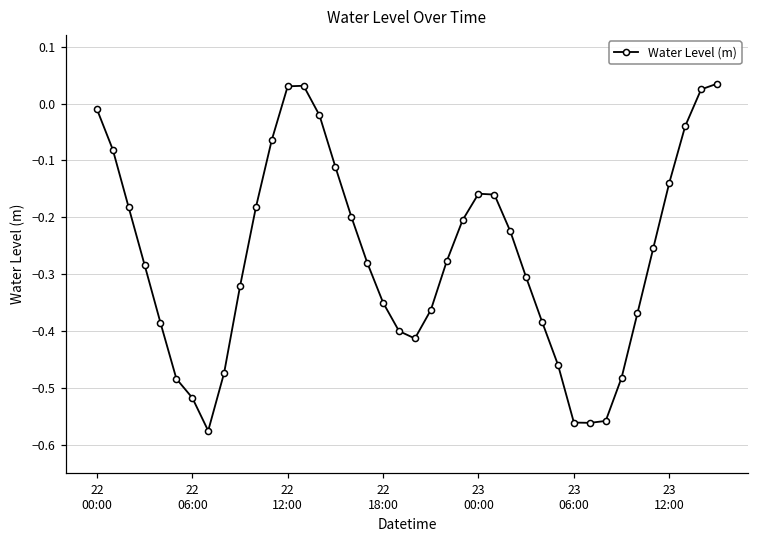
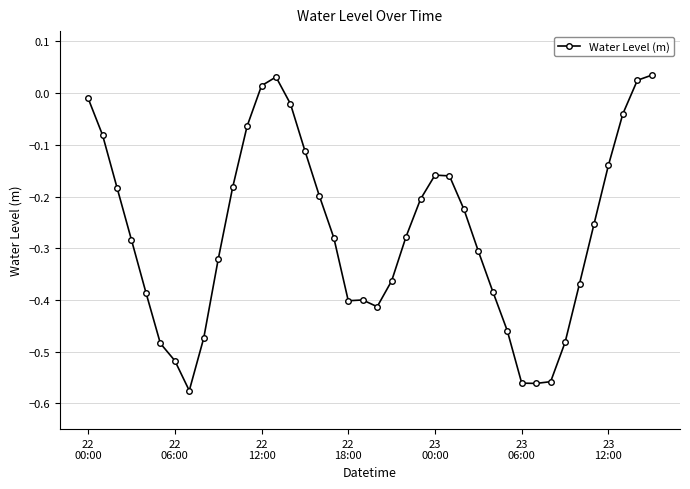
  {
    "22 00:00": -0.01,
    "22 06:00": -0.52,
-   "22 12:00": 0.03,
-   "22 18:00": -0.35,
+   "22 12:00": 0.01,
+   "22 18:00": -0.40,
    "23 00:00": -0.16,
    "23 06:00": -0.56,
    "23 12:00": -0.14
  }
